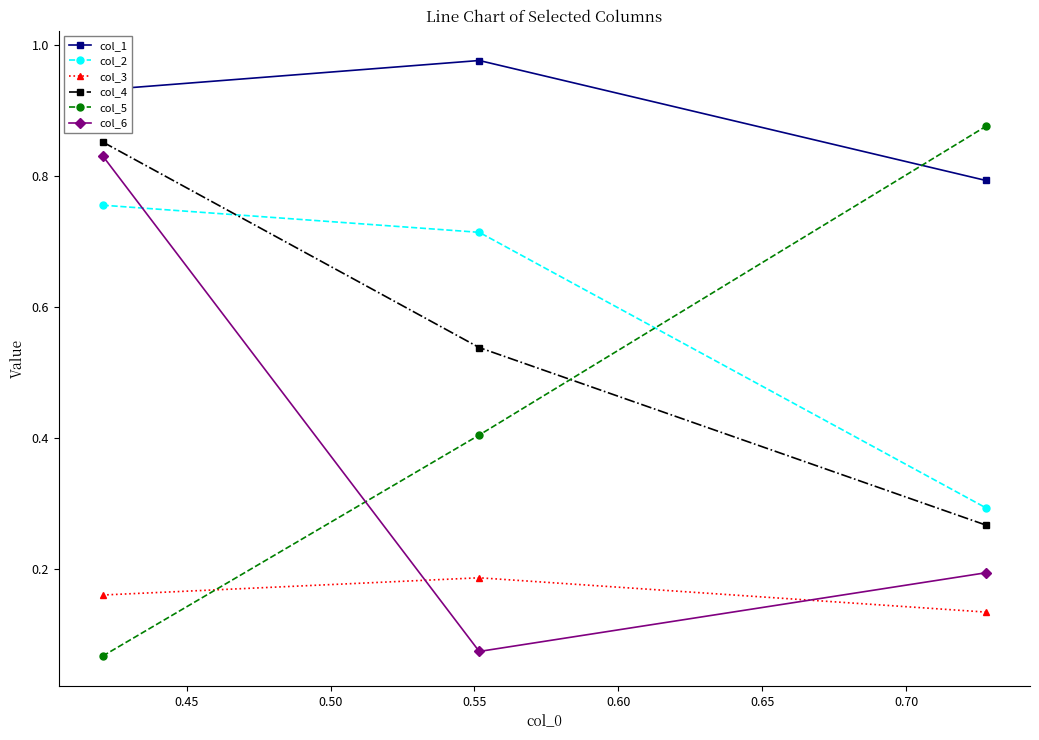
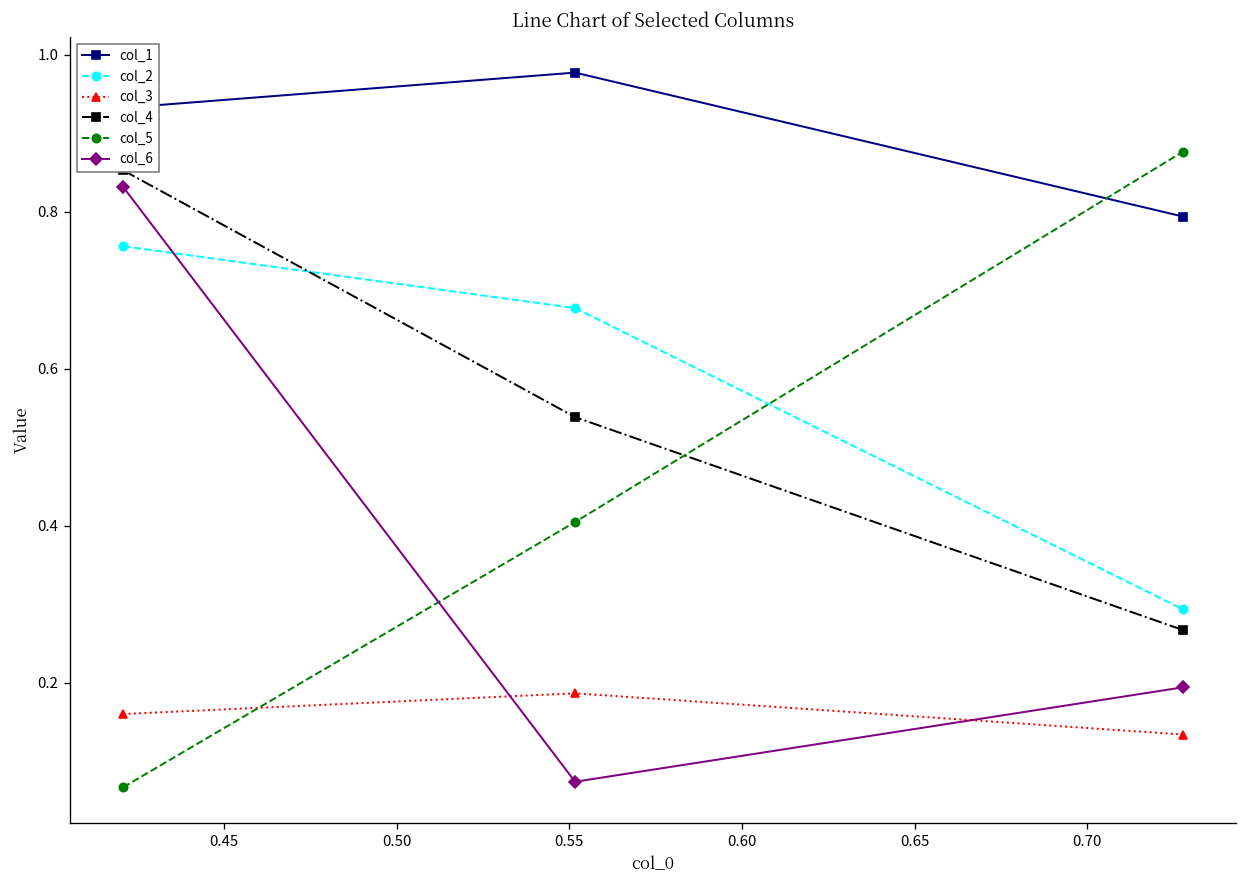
  {
    "col_1": {
      "0.55": 0.98
    },
    "col_2": {
-     "0.55": 0.71
+     "0.55": 0.68
    },
    "col_3": {
      "0.55": 0.19
    },
    "col_4": {
      "0.55": 0.54
    },
    "col_5": {
      "0.55": 0.40
    },
    "col_6": {
      "0.55": 0.07
    }
  }
